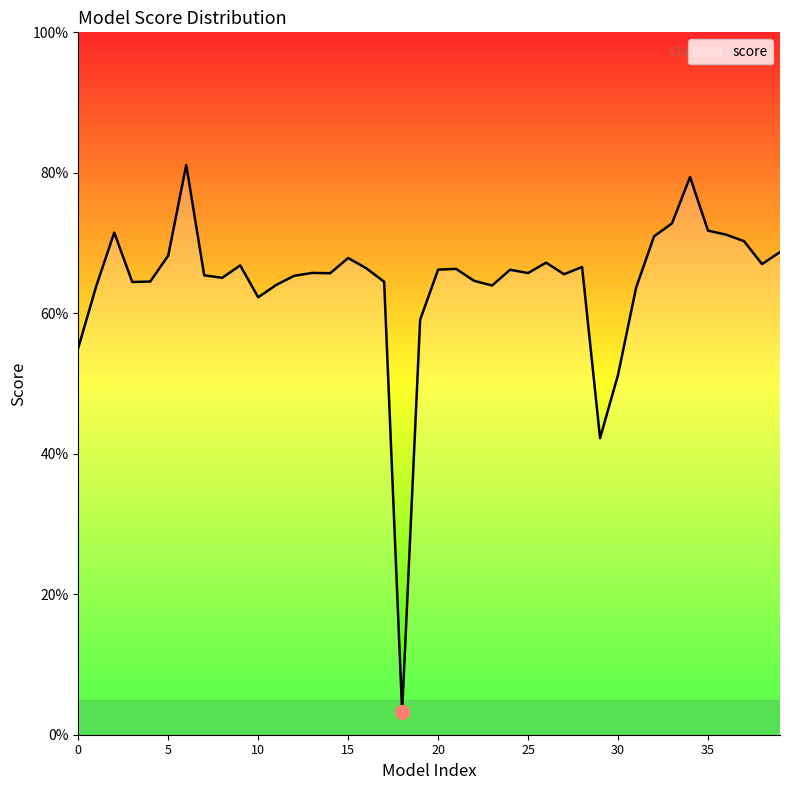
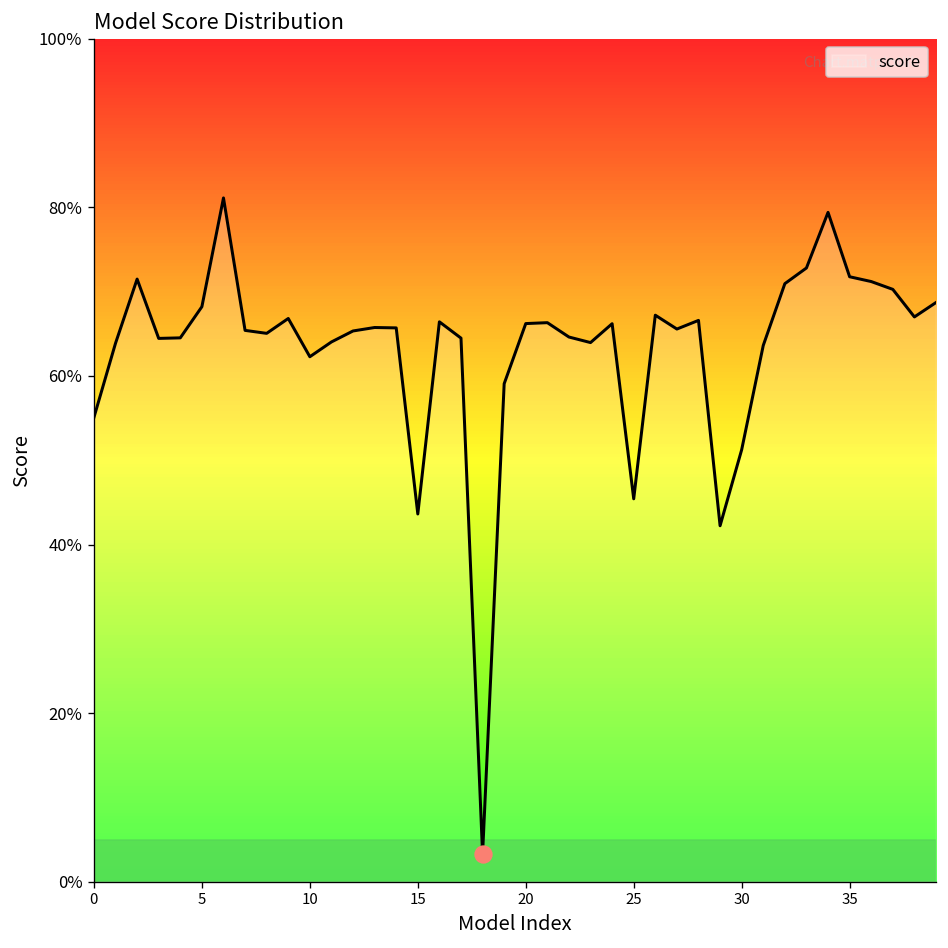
  {
    "score": {
      "0": "55%",
      "5": "68%",
      "10": "62%",
-     "15": "68%",
+     "15": "44%",
      "20": "66%",
-     "25": "66%",
+     "25": "45%",
      "30": "51%",
      "35": "72%"
    }
  }
